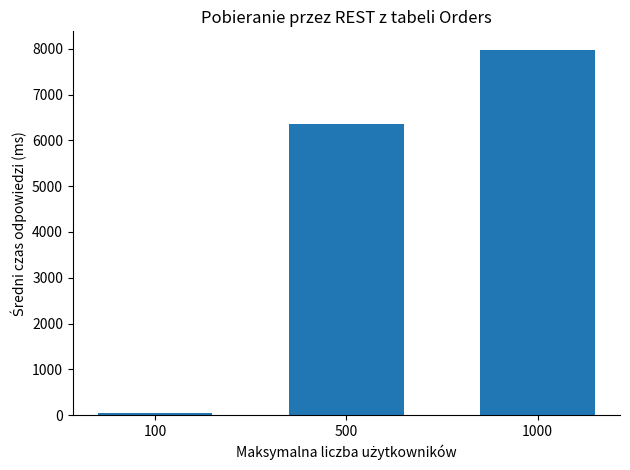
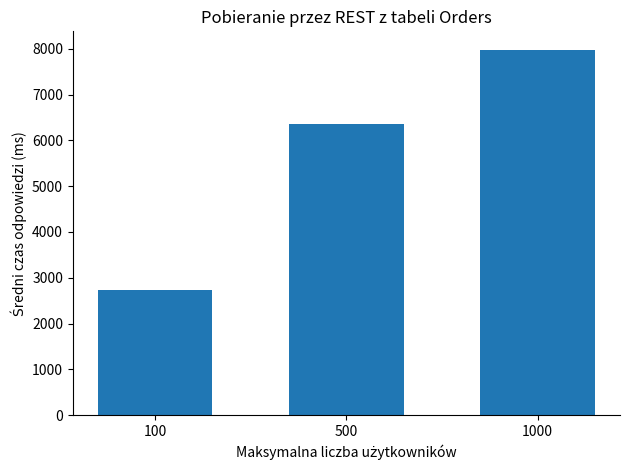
  {
-   "100": 0,
+   "100": 2700,
    "500": 6400,
    "1000": 8000
  }
